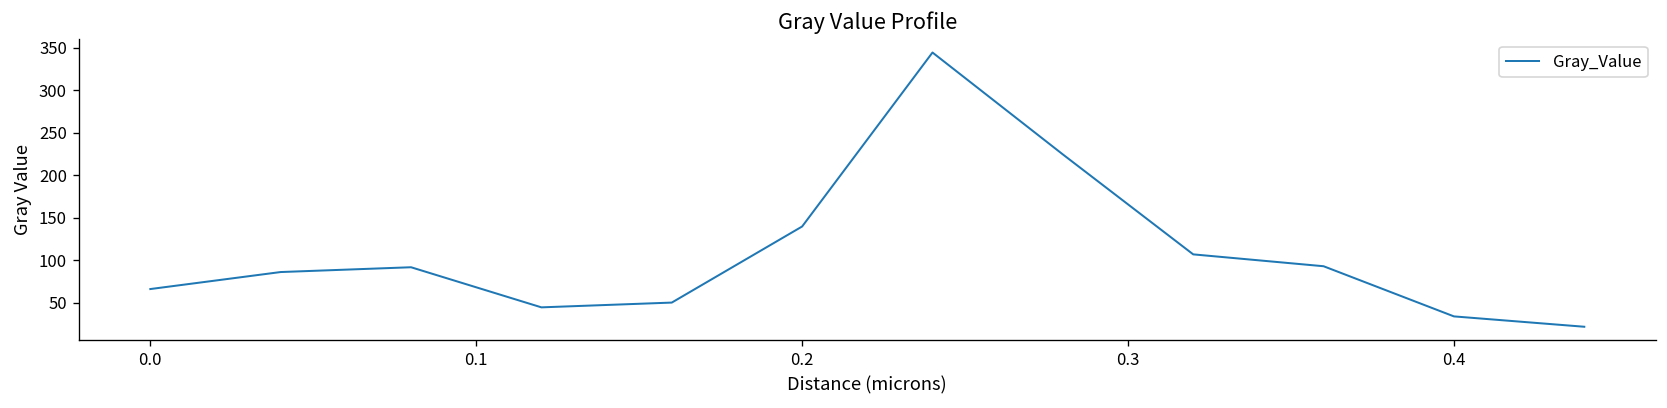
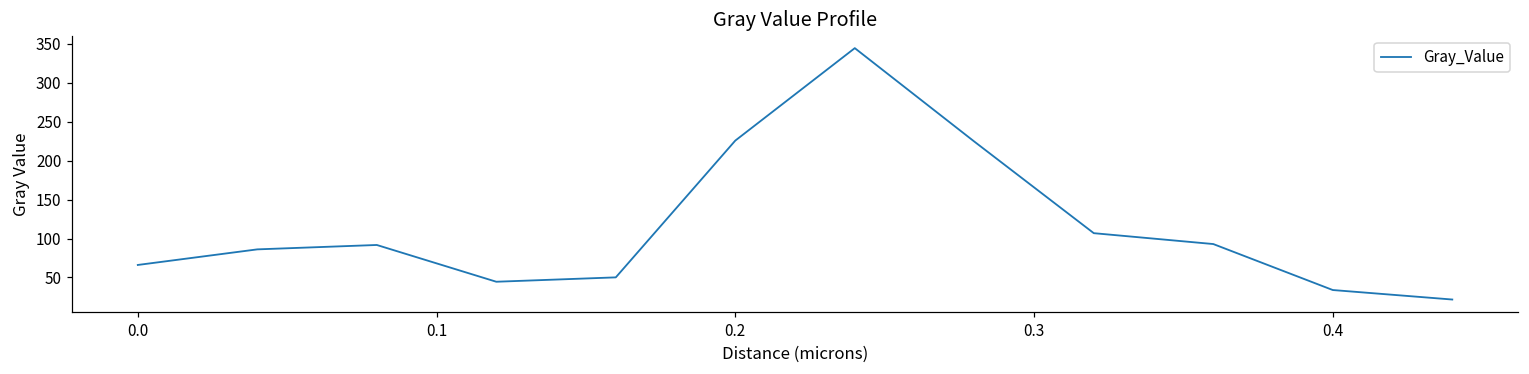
  {
    "0.0": 70,
-   "0.2": 140,
+   "0.2": 230,
    "0.4": 30
  }
